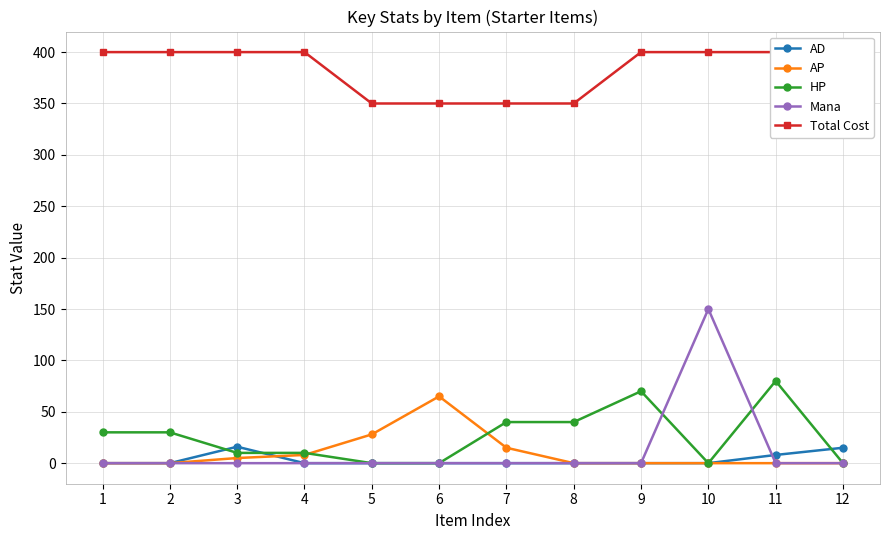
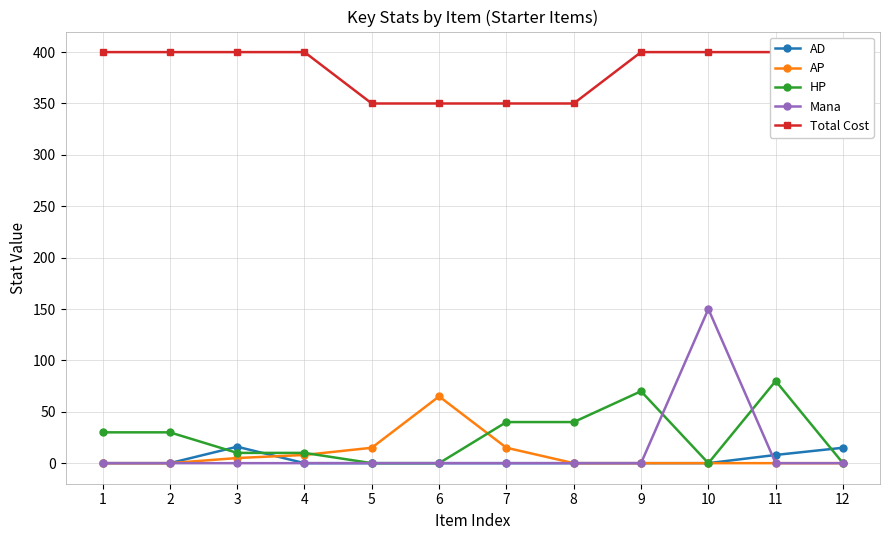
  {
    "AD": {
      "3": 16,
      "11": 8,
      "12": 15
    },
    "AP": {
      "3": 5,
-     "5": 28,
+     "5": 15,
      "6": 65,
      "7": 15
    },
    "HP": {
      "1": 30,
      "2": 30,
      "3": 10,
      "7": 40,
      "8": 40,
      "9": 70,
      "11": 80
    },
    "Mana": {
      "3": 0,
      "10": 150
    },
    "Total Cost": {
      "1": 400,
      "2": 400,
      "3": 400,
      "4": 400,
      "5": 350,
      "6": 350,
      "7": 350,
      "8": 350,
      "9": 400,
      "10": 400
    }
  }
